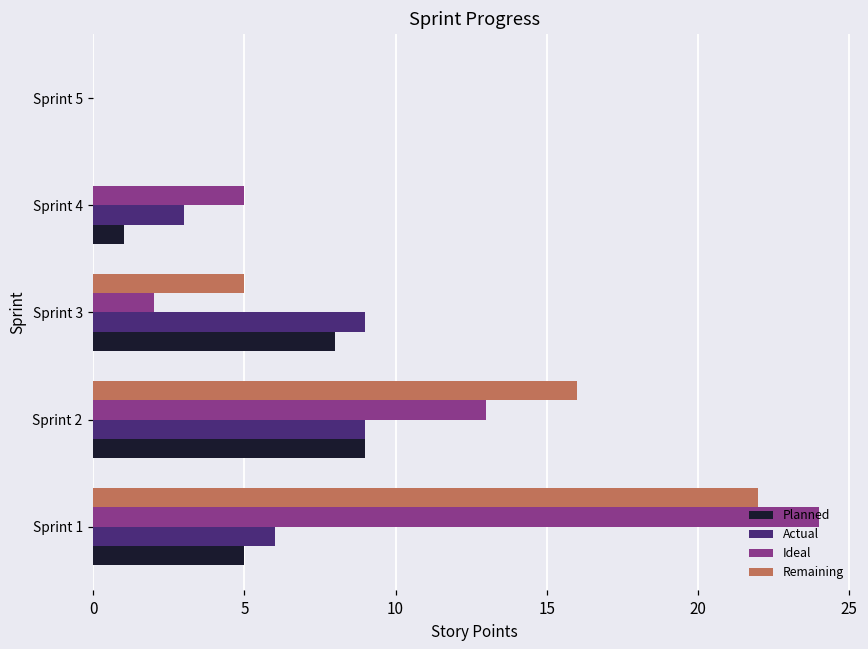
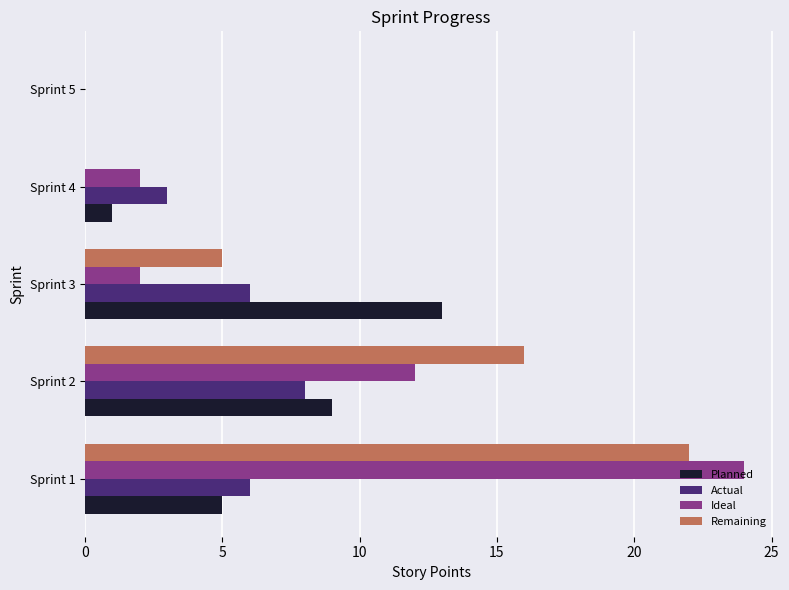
  {
    "Planned": {
      "Sprint 5": 0,
      "Sprint 4": 1,
-     "Sprint 3": 8,
+     "Sprint 3": 13,
      "Sprint 2": 9,
      "Sprint 1": 5
    },
    "Actual": {
      "Sprint 5": 0,
      "Sprint 4": 3,
-     "Sprint 3": 9,
-     "Sprint 2": 9,
+     "Sprint 3": 6,
+     "Sprint 2": 8,
      "Sprint 1": 6
    },
    "Ideal": {
      "Sprint 5": 0,
-     "Sprint 4": 5,
+     "Sprint 4": 2,
      "Sprint 3": 2,
-     "Sprint 2": 13,
+     "Sprint 2": 12,
      "Sprint 1": 24
    },
    "Remaining": {
      "Sprint 5": 0,
      "Sprint 4": 0,
      "Sprint 3": 5,
      "Sprint 2": 16,
      "Sprint 1": 22
    }
  }
